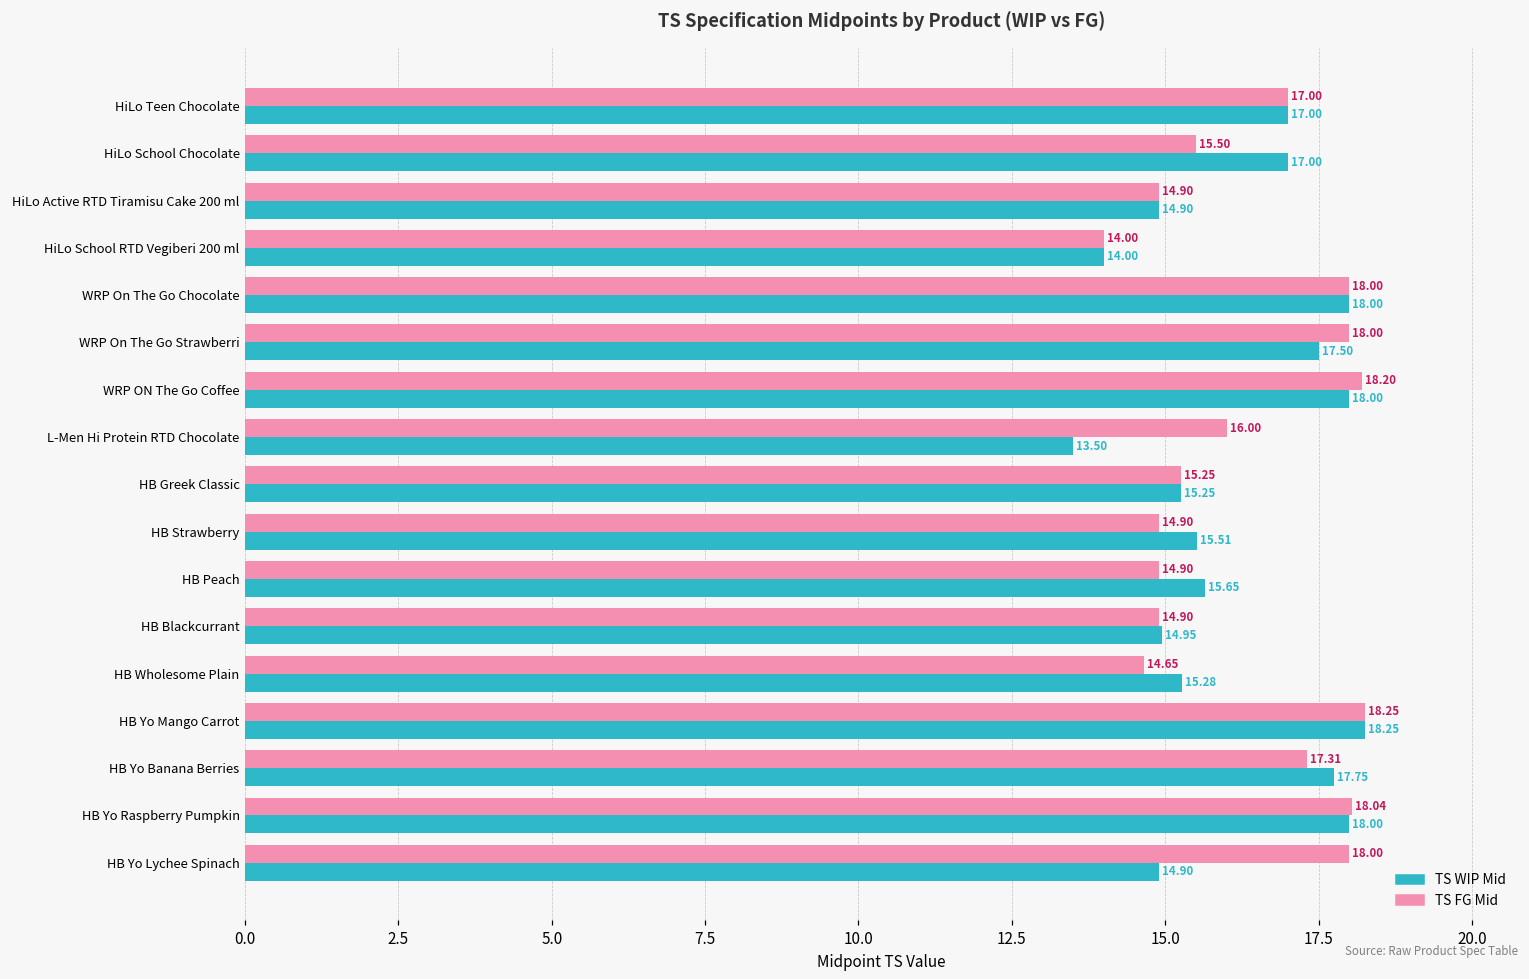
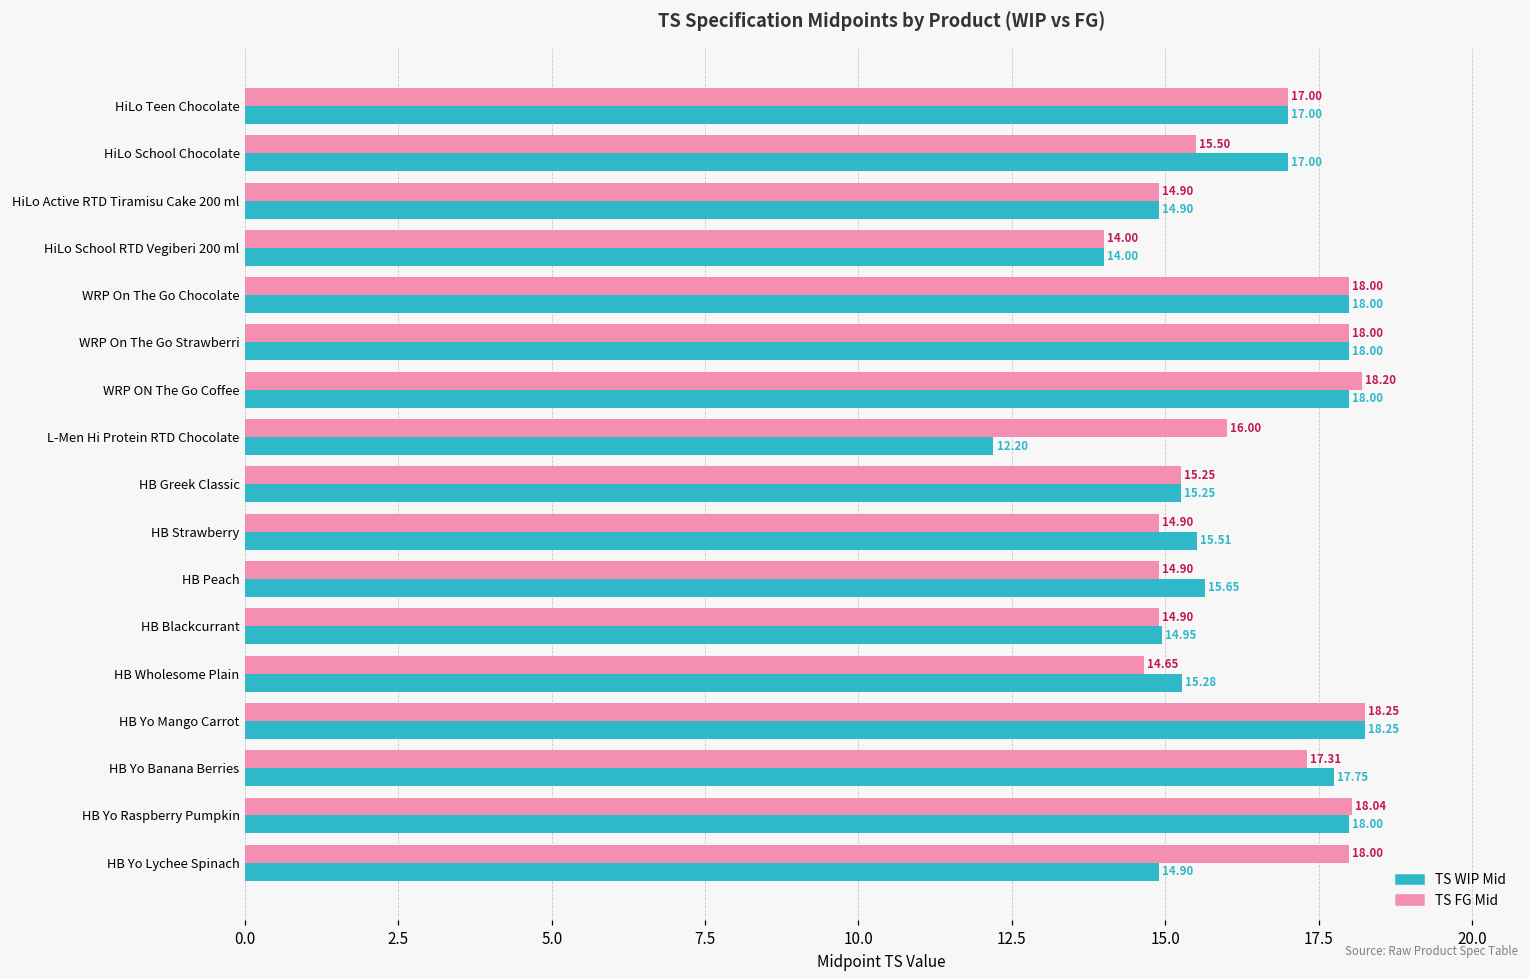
  {
    "TS WIP Mid": {
      "HiLo Teen Chocolate": 17.00,
      "HiLo School Chocolate": 17.00,
      "HiLo Active RTD Tiramisu Cake 200 ml": 14.90,
      "HiLo School RTD Vegiberi 200 ml": 14.00,
      "WRP On The Go Chocolate": 18.00,
-     "WRP On The Go Strawberri": 17.50,
+     "WRP On The Go Strawberri": 18.00,
      "WRP ON The Go Coffee": 18.00,
-     "L-Men Hi Protein RTD Chocolate": 13.50,
+     "L-Men Hi Protein RTD Chocolate": 12.20,
      "HB Greek Classic": 15.25,
      "HB Strawberry": 15.51,
      "HB Peach": 15.65,
      "HB Blackcurrant": 14.95,
      "HB Wholesome Plain": 15.28,
      "HB Yo Mango Carrot": 18.25,
      "HB Yo Banana Berries": 17.75,
      "HB Yo Raspberry Pumpkin": 18.00,
      "HB Yo Lychee Spinach": 14.90
    },
    "TS FG Mid": {
      "HiLo Teen Chocolate": 17.00,
      "HiLo School Chocolate": 15.50,
      "HiLo Active RTD Tiramisu Cake 200 ml": 14.90,
      "HiLo School RTD Vegiberi 200 ml": 14.00,
      "WRP On The Go Chocolate": 18.00,
      "WRP On The Go Strawberri": 18.00,
      "WRP ON The Go Coffee": 18.20,
      "L-Men Hi Protein RTD Chocolate": 16.00,
      "HB Greek Classic": 15.25,
      "HB Strawberry": 14.90,
      "HB Peach": 14.90,
      "HB Blackcurrant": 14.90,
      "HB Wholesome Plain": 14.65,
      "HB Yo Mango Carrot": 18.25,
      "HB Yo Banana Berries": 17.31,
      "HB Yo Raspberry Pumpkin": 18.04,
      "HB Yo Lychee Spinach": 18.00
    }
  }
